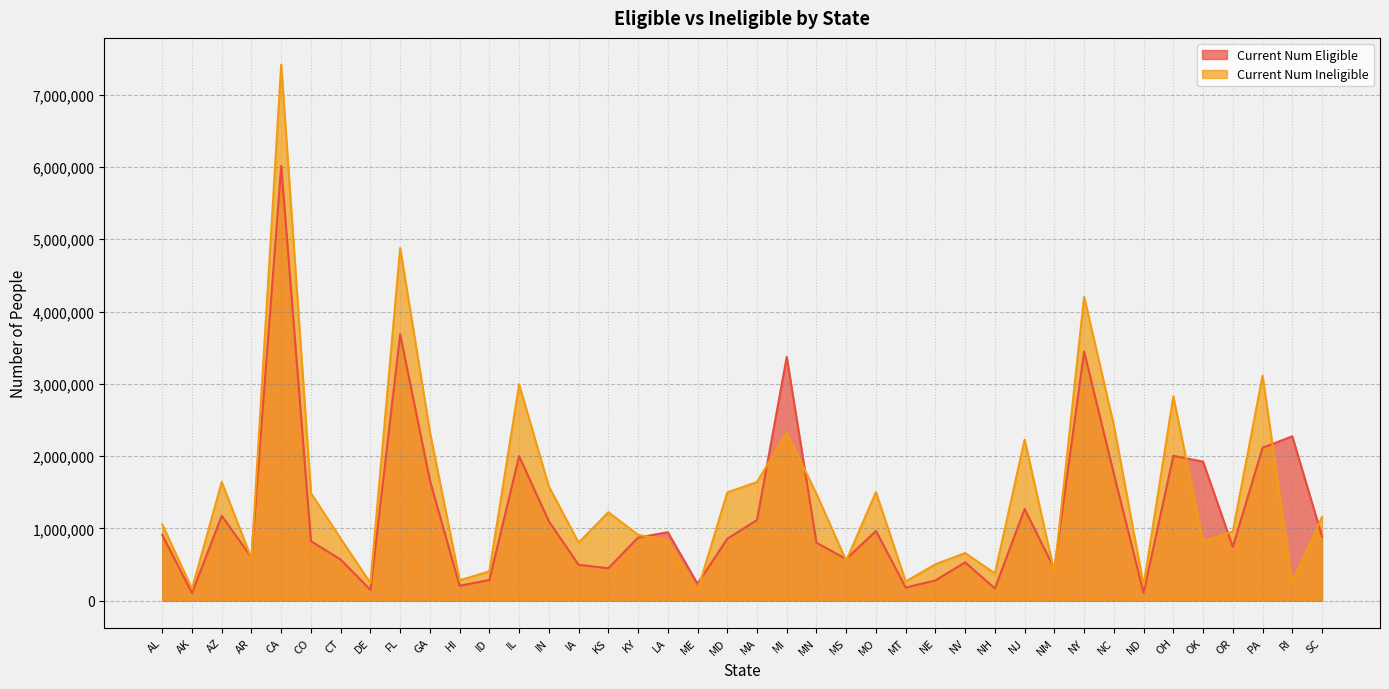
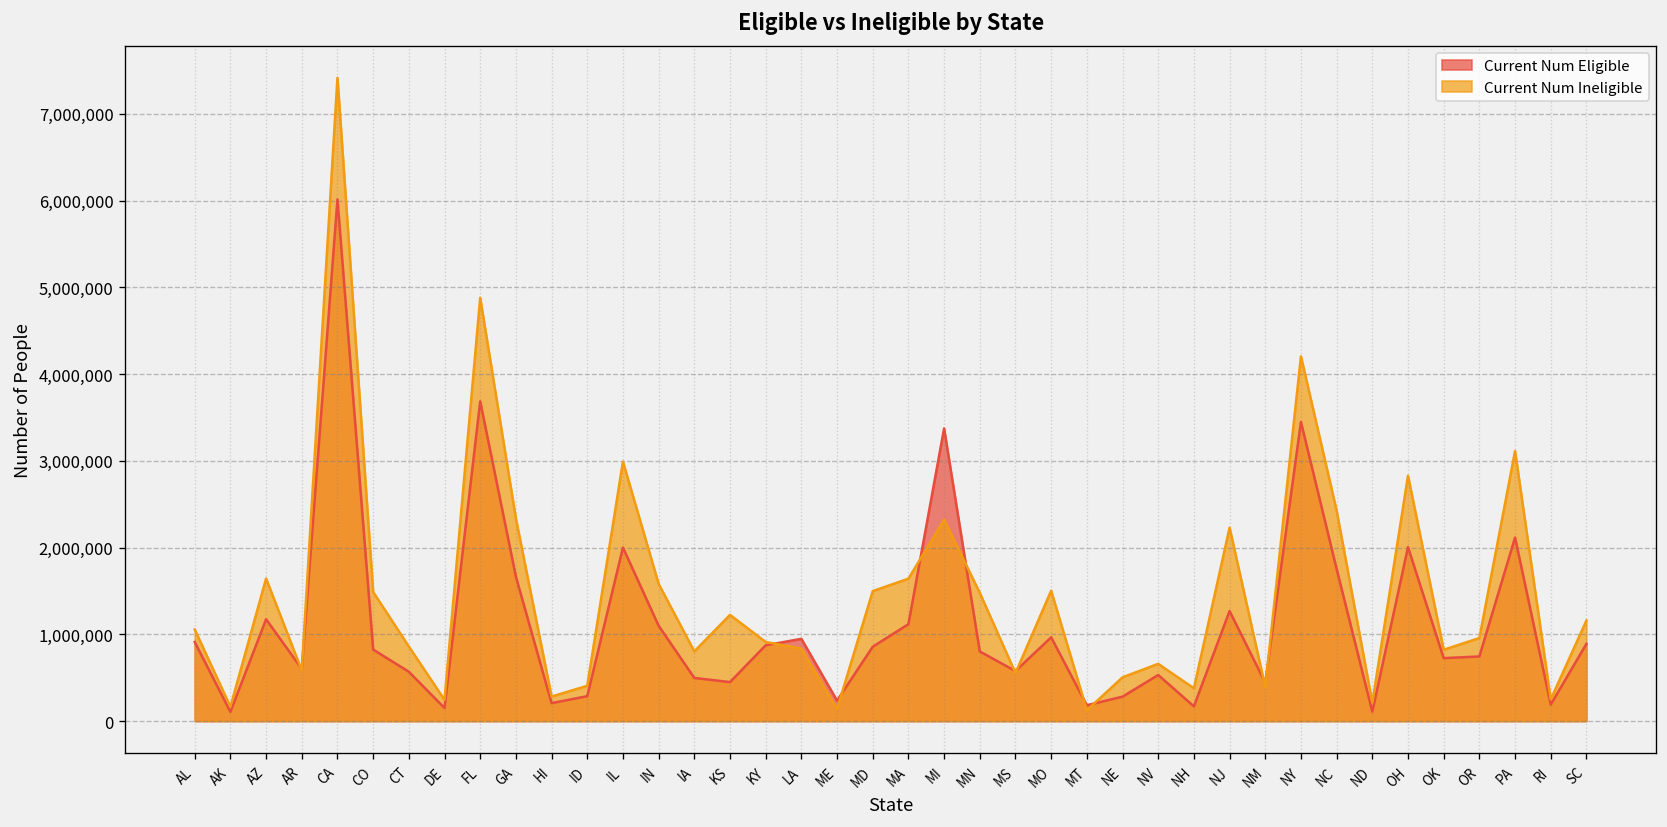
  {
    "Current Num Eligible": {
      "AL": "900,000",
      "AK": "100,000",
      "AZ": "1,200,000",
      "CA": "6,000,000",
      "CO": "800,000",
      "CT": "600,000",
      "DE": "200,000",
      "FL": "3,700,000",
      "GA": "1,700,000",
      "HI": "200,000",
      "ID": "300,000",
      "IL": "2,000,000",
      "IN": "1,100,000",
      "IA": "500,000",
      "KS": "400,000",
      "KY": "900,000",
      "LA": "900,000",
      "ME": "200,000",
      "MD": "900,000",
      "MA": "1,100,000",
      "MI": "3,400,000",
      "MN": "800,000",
      "MO": "1,000,000",
      "MT": "200,000",
      "NE": "300,000",
      "NV": "500,000",
      "NH": "200,000",
      "NJ": "1,300,000",
      "NM": "400,000",
      "NY": "3,400,000",
      "NC": "1,800,000",
      "ND": "100,000",
      "OH": "2,000,000",
-     "OK": "1,900,000",
+     "OK": "700,000",
      "OR": "700,000",
      "PA": "2,100,000",
-     "RI": "2,300,000",
+     "RI": "200,000",
      "SC": "900,000"
    },
    "Current Num Ineligible": {
      "AL": "1,100,000",
      "AK": "200,000",
      "AZ": "1,600,000",
      "CA": "7,400,000",
      "CO": "1,500,000",
      "CT": "900,000",
      "DE": "200,000",
      "FL": "4,900,000",
      "GA": "2,300,000",
      "HI": "300,000",
      "ID": "400,000",
      "IL": "3,000,000",
      "IN": "1,600,000",
      "IA": "800,000",
      "KS": "1,200,000",
      "KY": "900,000",
      "LA": "800,000",
      "ME": "100,000",
      "MD": "1,500,000",
      "MA": "1,600,000",
      "MI": "2,300,000",
      "MN": "1,500,000",
      "MO": "1,500,000",
-     "MT": "300,000",
+     "MT": "100,000",
      "NE": "500,000",
      "NV": "700,000",
      "NH": "400,000",
      "NJ": "2,200,000",
      "NM": "400,000",
      "NY": "4,200,000",
      "NC": "2,400,000",
      "ND": "200,000",
      "OH": "2,800,000",
      "OK": "800,000",
      "OR": "1,000,000",
      "PA": "3,100,000",
      "RI": "300,000",
      "SC": "1,200,000"
    }
  }
